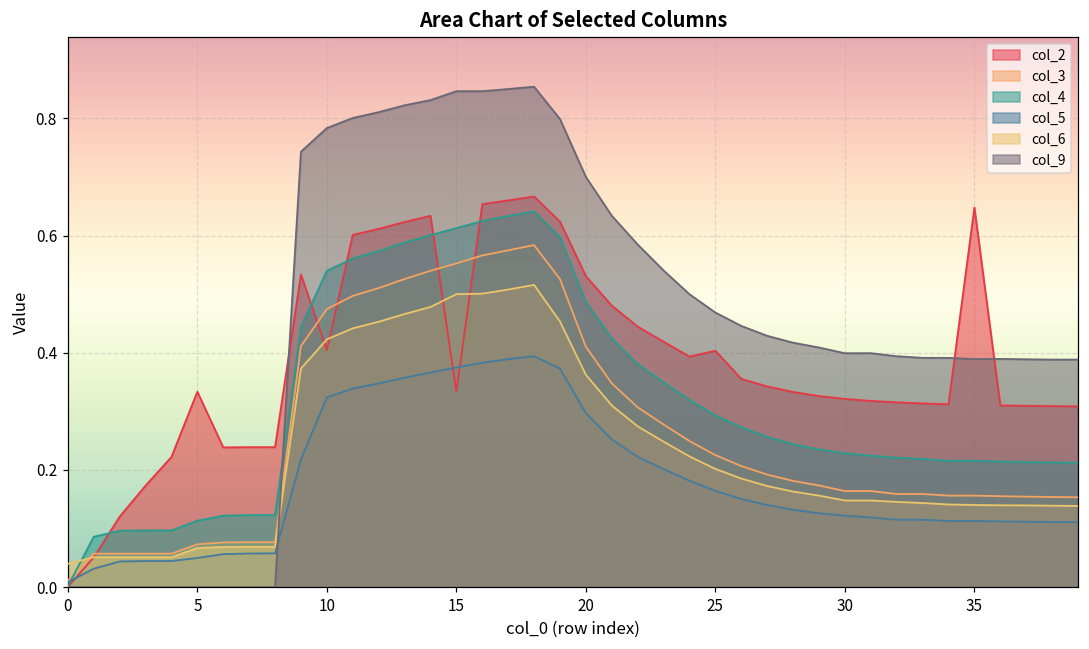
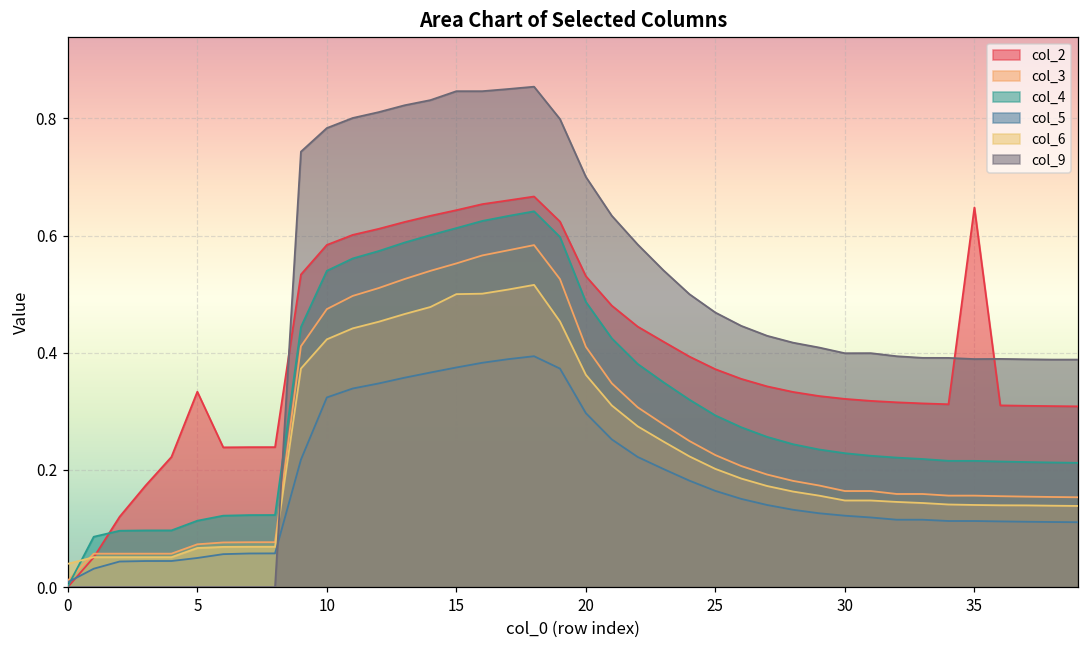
  {
    "col_2": {
      "5": 0.33,
-     "10": 0.40,
-     "15": 0.33,
+     "10": 0.58,
+     "15": 0.64,
      "20": 0.53,
-     "25": 0.40,
+     "25": 0.37,
      "30": 0.32,
      "35": 0.65
    }
  }
